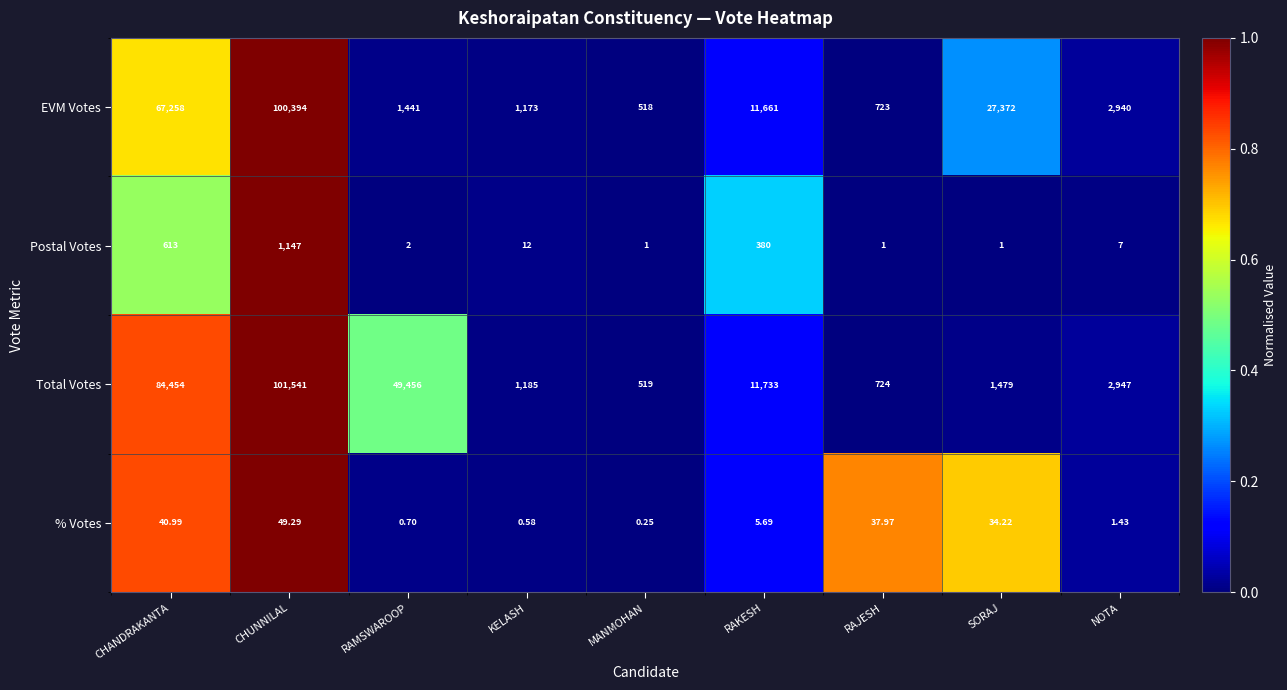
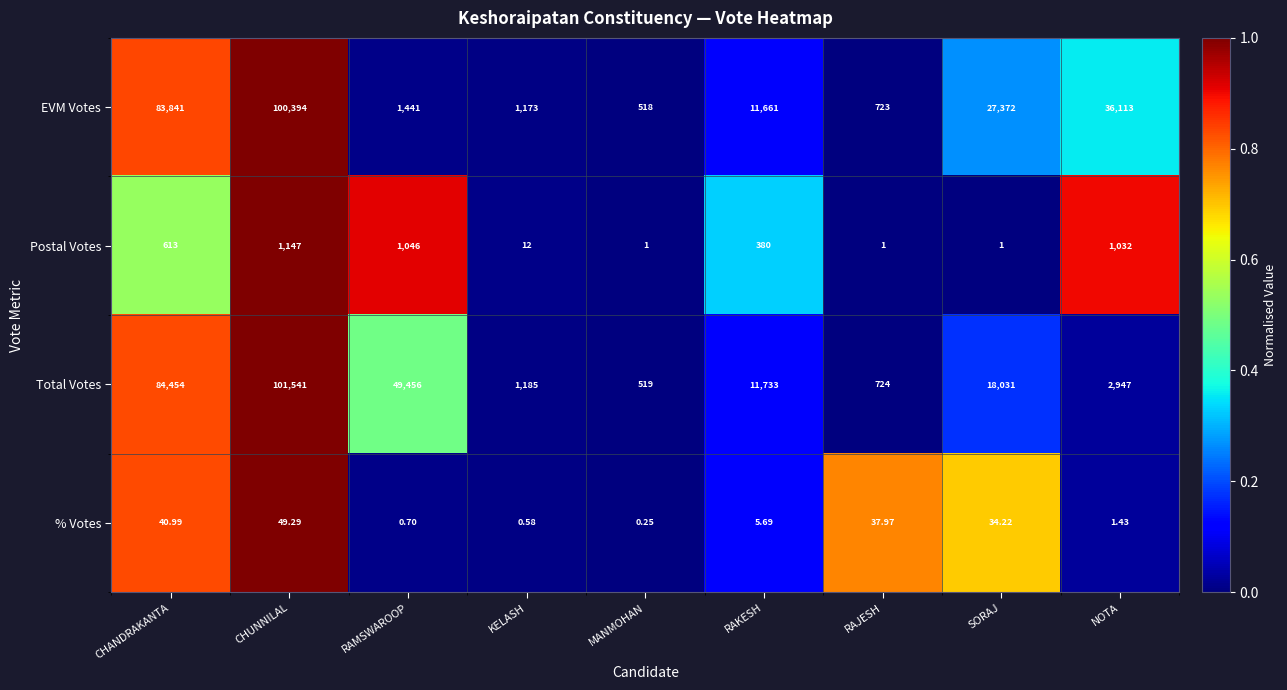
  {
    "EVM Votes": {
-     "CHANDRAKANTA": "67,258",
+     "CHANDRAKANTA": "83,841",
      "CHUNNILAL": "100,394",
      "RAMSWAROOP": "1,441",
      "KELASH": "1,173",
      "MANMOHAN": "518",
      "RAKESH": "11,661",
      "RAJESH": "723",
      "SORAJ": "27,372",
-     "NOTA": "2,940"
+     "NOTA": "36,113"
    },
    "Postal Votes": {
      "CHANDRAKANTA": "613",
      "CHUNNILAL": "1,147",
-     "RAMSWAROOP": "2",
+     "RAMSWAROOP": "1,046",
      "KELASH": "12",
      "MANMOHAN": "1",
      "RAKESH": "380",
      "RAJESH": "1",
      "SORAJ": "1",
-     "NOTA": "7"
+     "NOTA": "1,032"
    },
    "Total Votes": {
      "CHANDRAKANTA": "84,454",
      "CHUNNILAL": "101,541",
      "RAMSWAROOP": "49,456",
      "KELASH": "1,185",
      "MANMOHAN": "519",
      "RAKESH": "11,733",
      "RAJESH": "724",
-     "SORAJ": "1,479",
+     "SORAJ": "18,031",
      "NOTA": "2,947"
    },
    "% Votes": {
      "CHANDRAKANTA": "40.99",
      "CHUNNILAL": "49.29",
      "RAMSWAROOP": "0.70",
      "KELASH": "0.58",
      "MANMOHAN": "0.25",
      "RAKESH": "5.69",
      "RAJESH": "37.97",
      "SORAJ": "34.22",
      "NOTA": "1.43"
    }
  }
